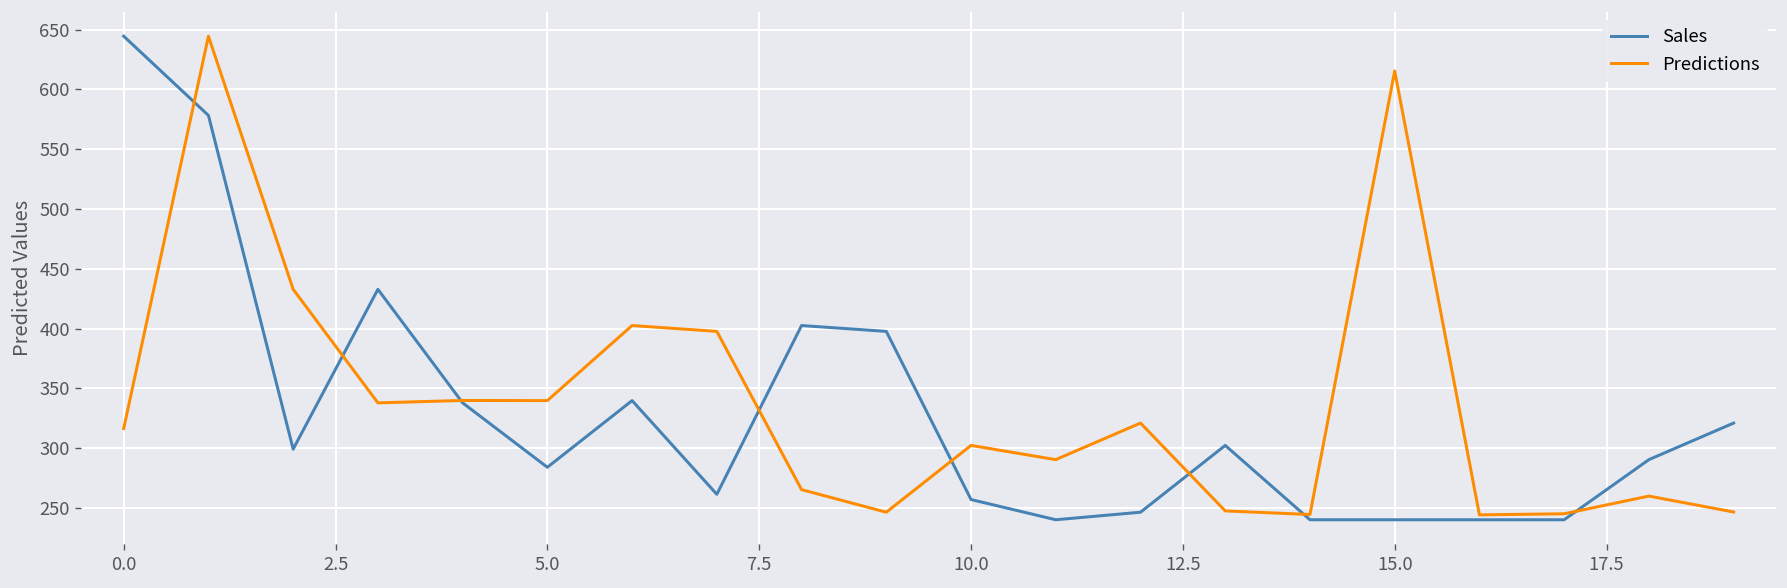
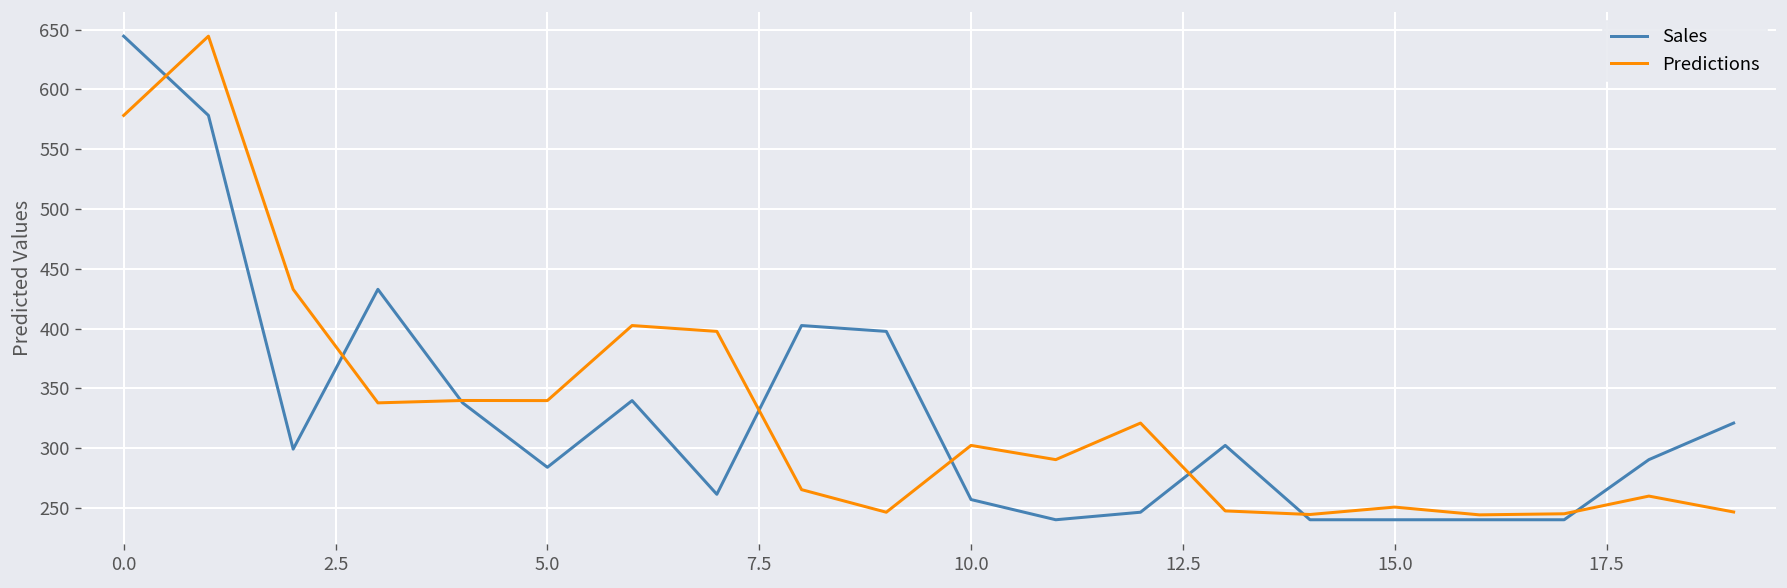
  {
    "Sales": {
      "0.0": 640,
      "5.0": 280,
      "10.0": 260,
      "15.0": 240
    },
    "Predictions": {
-     "0.0": 320,
+     "0.0": 580,
      "5.0": 340,
      "10.0": 300,
-     "15.0": 620
+     "15.0": 250
    }
  }
